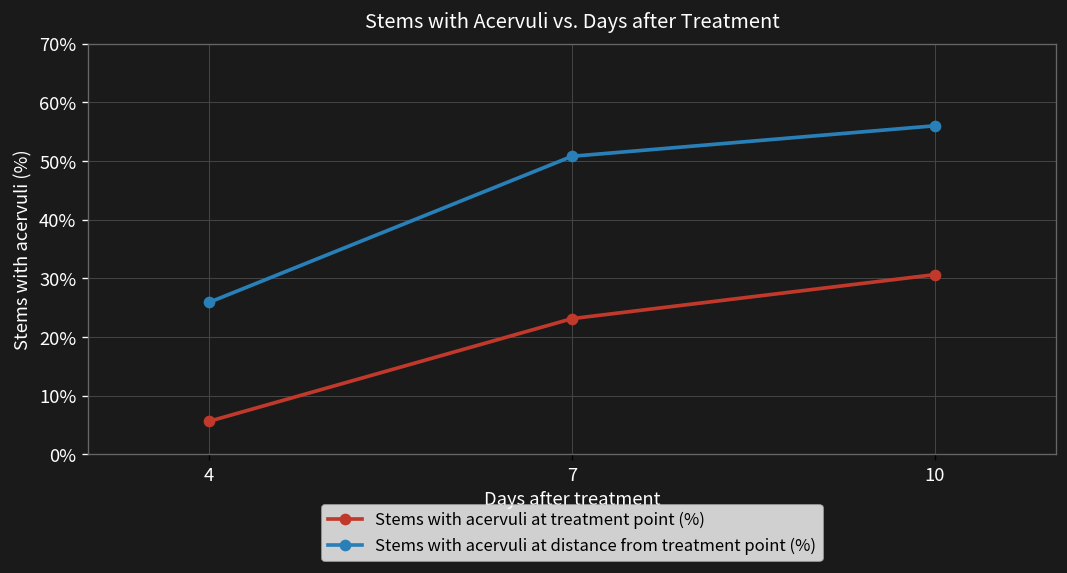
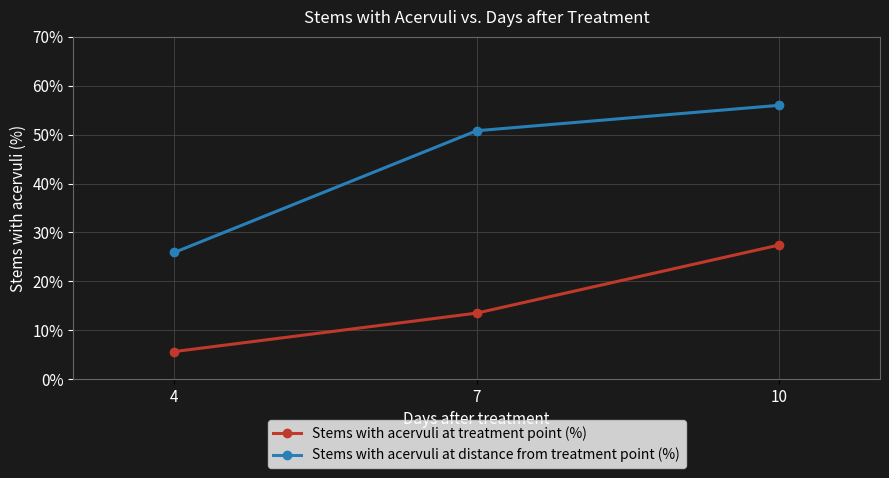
  {
    "Stems with acervuli at treatment point (%)": {
      "4": "6%",
-     "7": "23%",
-     "10": "31%"
+     "7": "14%",
+     "10": "27%"
    },
    "Stems with acervuli at distance from treatment point (%)": {
      "4": "26%",
      "7": "51%",
      "10": "56%"
    }
  }
